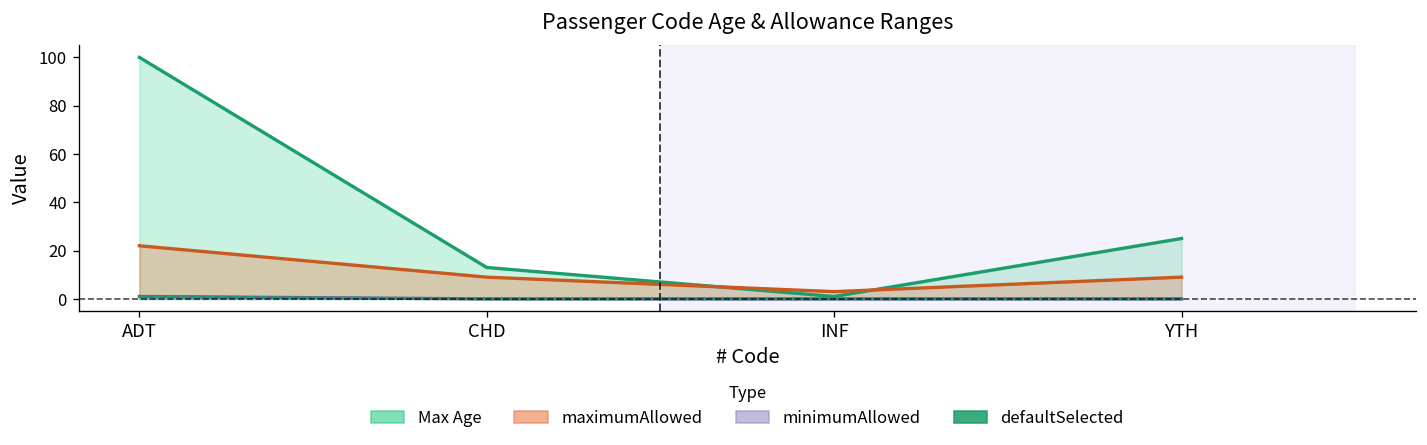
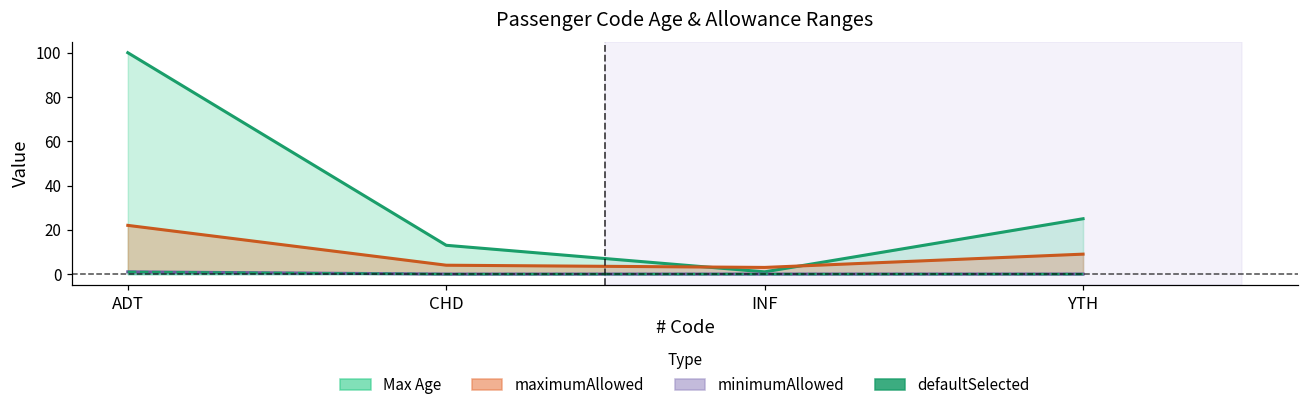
  {
    "maximumAllowed": {
      "ADT": 22,
-     "CHD": 9,
+     "CHD": 4,
      "INF": 3,
      "YTH": 9
    }
  }
